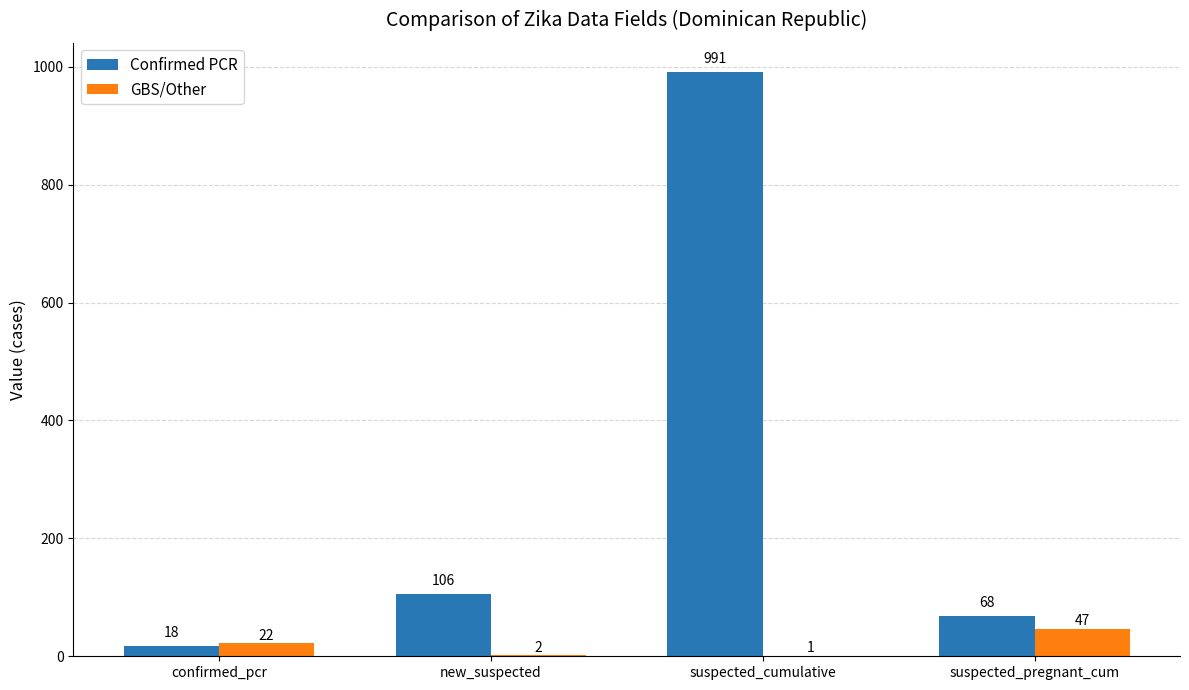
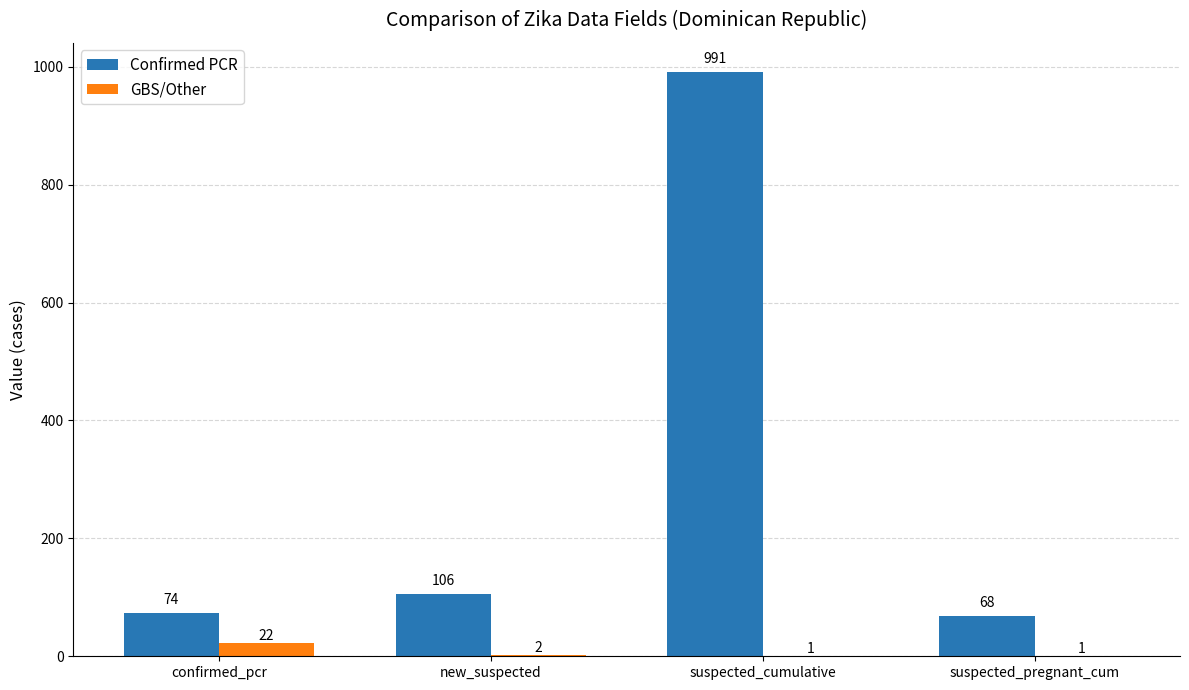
  {
    "Confirmed PCR": {
-     "confirmed_pcr": 18,
+     "confirmed_pcr": 74,
      "new_suspected": 106,
      "suspected_cumulative": 991,
      "suspected_pregnant_cum": 68
    },
    "GBS/Other": {
      "confirmed_pcr": 22,
      "new_suspected": 2,
      "suspected_cumulative": 1,
-     "suspected_pregnant_cum": 47
+     "suspected_pregnant_cum": 1
    }
  }
